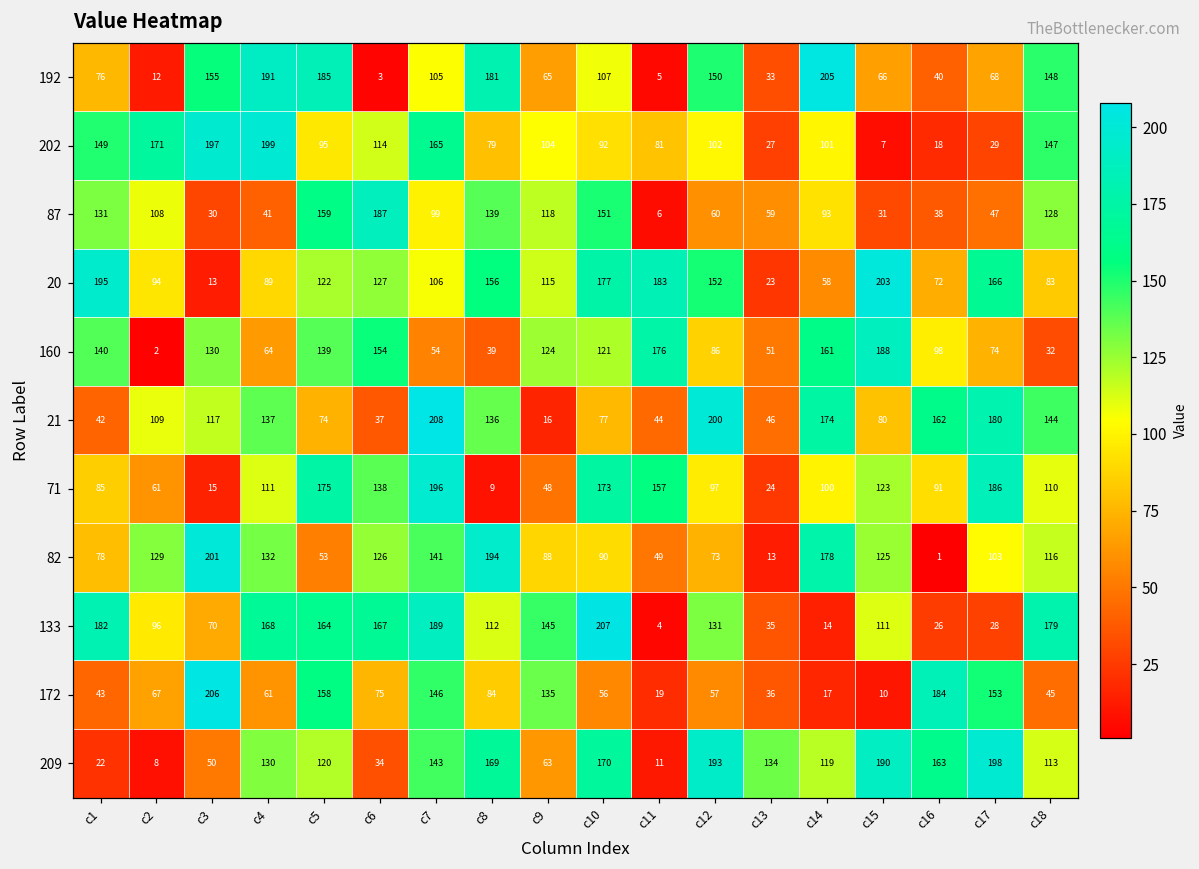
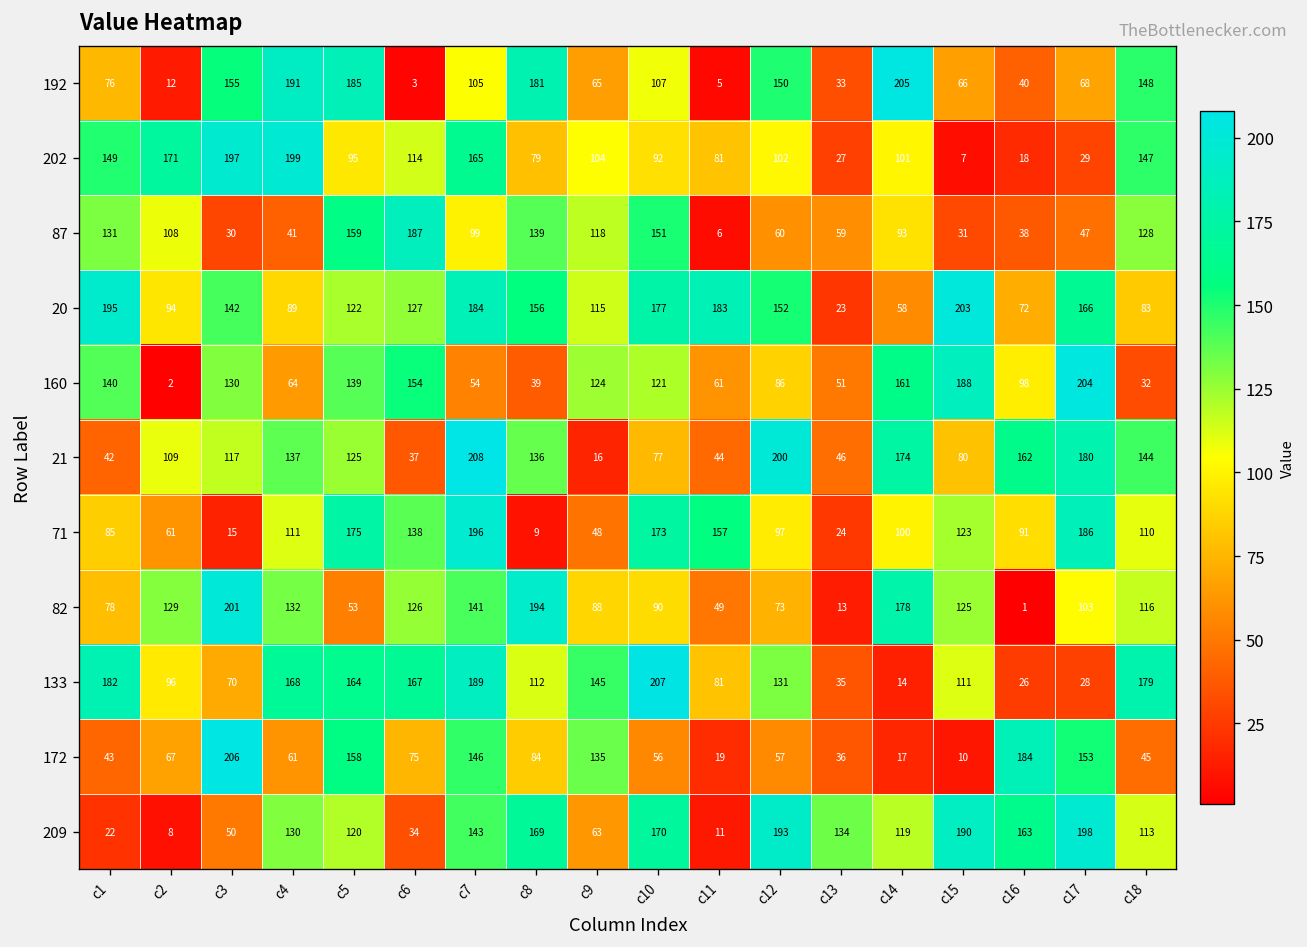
  {
    "192": {
      "c1": 76,
      "c2": 12,
      "c3": 155,
      "c4": 191,
      "c5": 185,
      "c6": 3,
      "c7": 105,
      "c8": 181,
      "c9": 65,
      "c10": 107,
      "c11": 5,
      "c12": 150,
      "c13": 33,
      "c14": 205,
      "c15": 66,
      "c16": 40,
      "c17": 68,
      "c18": 148
    },
    "202": {
      "c1": 149,
      "c2": 171,
      "c3": 197,
      "c4": 199,
      "c5": 95,
      "c6": 114,
      "c7": 165,
      "c8": 79,
      "c9": 104,
      "c10": 92,
      "c11": 81,
      "c12": 102,
      "c13": 27,
      "c14": 101,
      "c15": 7,
      "c16": 18,
      "c17": 29,
      "c18": 147
    },
    "87": {
      "c1": 131,
      "c2": 108,
      "c3": 30,
      "c4": 41,
      "c5": 159,
      "c6": 187,
      "c7": 99,
      "c8": 139,
      "c9": 118,
      "c10": 151,
      "c11": 6,
      "c12": 60,
      "c13": 59,
      "c14": 93,
      "c15": 31,
      "c16": 38,
      "c17": 47,
      "c18": 128
    },
    "20": {
      "c1": 195,
      "c2": 94,
-     "c3": 13,
+     "c3": 142,
      "c4": 89,
      "c5": 122,
      "c6": 127,
-     "c7": 106,
+     "c7": 184,
      "c8": 156,
      "c9": 115,
      "c10": 177,
      "c11": 183,
      "c12": 152,
      "c13": 23,
      "c14": 58,
      "c15": 203,
      "c16": 72,
      "c17": 166,
      "c18": 83
    },
    "160": {
      "c1": 140,
      "c2": 2,
      "c3": 130,
      "c4": 64,
      "c5": 139,
      "c6": 154,
      "c7": 54,
      "c8": 39,
      "c9": 124,
      "c10": 121,
-     "c11": 176,
+     "c11": 61,
      "c12": 86,
      "c13": 51,
      "c14": 161,
      "c15": 188,
      "c16": 98,
-     "c17": 74,
+     "c17": 204,
      "c18": 32
    },
    "21": {
      "c1": 42,
      "c2": 109,
      "c3": 117,
      "c4": 137,
-     "c5": 74,
+     "c5": 125,
      "c6": 37,
      "c7": 208,
      "c8": 136,
      "c9": 16,
      "c10": 77,
      "c11": 44,
      "c12": 200,
      "c13": 46,
      "c14": 174,
      "c15": 80,
      "c16": 162,
      "c17": 180,
      "c18": 144
    },
    "71": {
      "c1": 85,
      "c2": 61,
      "c3": 15,
      "c4": 111,
      "c5": 175,
      "c6": 138,
      "c7": 196,
      "c8": 9,
      "c9": 48,
      "c10": 173,
      "c11": 157,
      "c12": 97,
      "c13": 24,
      "c14": 100,
      "c15": 123,
      "c16": 91,
      "c17": 186,
      "c18": 110
    },
    "82": {
      "c1": 78,
      "c2": 129,
      "c3": 201,
      "c4": 132,
      "c5": 53,
      "c6": 126,
      "c7": 141,
      "c8": 194,
      "c9": 88,
      "c10": 90,
      "c11": 49,
      "c12": 73,
      "c13": 13,
      "c14": 178,
      "c15": 125,
      "c16": 1,
      "c17": 103,
      "c18": 116
    },
    "133": {
      "c1": 182,
      "c2": 96,
      "c3": 70,
      "c4": 168,
      "c5": 164,
      "c6": 167,
      "c7": 189,
      "c8": 112,
      "c9": 145,
      "c10": 207,
-     "c11": 4,
+     "c11": 81,
      "c12": 131,
      "c13": 35,
      "c14": 14,
      "c15": 111,
      "c16": 26,
      "c17": 28,
      "c18": 179
    },
    "172": {
      "c1": 43,
      "c2": 67,
      "c3": 206,
      "c4": 61,
      "c5": 158,
      "c6": 75,
      "c7": 146,
      "c8": 84,
      "c9": 135,
      "c10": 56,
      "c11": 19,
      "c12": 57,
      "c13": 36,
      "c14": 17,
      "c15": 10,
      "c16": 184,
      "c17": 153,
      "c18": 45
    },
    "209": {
      "c1": 22,
      "c2": 8,
      "c3": 50,
      "c4": 130,
      "c5": 120,
      "c6": 34,
      "c7": 143,
      "c8": 169,
      "c9": 63,
      "c10": 170,
      "c11": 11,
      "c12": 193,
      "c13": 134,
      "c14": 119,
      "c15": 190,
      "c16": 163,
      "c17": 198,
      "c18": 113
    }
  }
